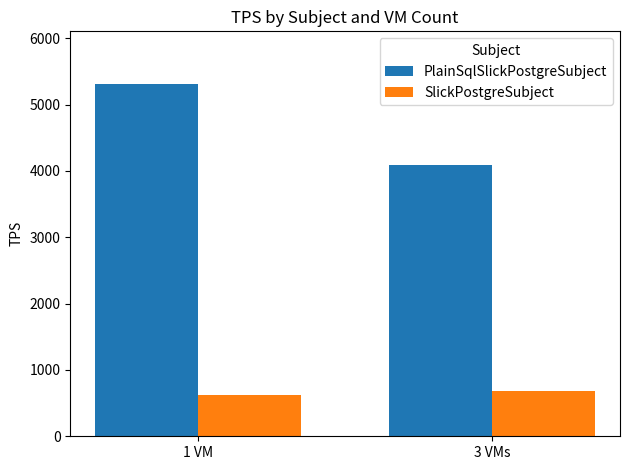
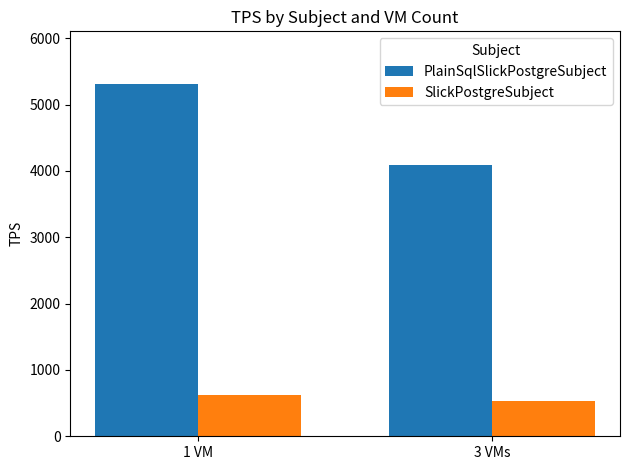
  {
    "PlainSqlSlickPostgreSubject": {
      "1 VM": 5300,
      "3 VMs": 4100
    },
    "SlickPostgreSubject": {
      "1 VM": 600,
-     "3 VMs": 700
+     "3 VMs": 500
    }
  }
